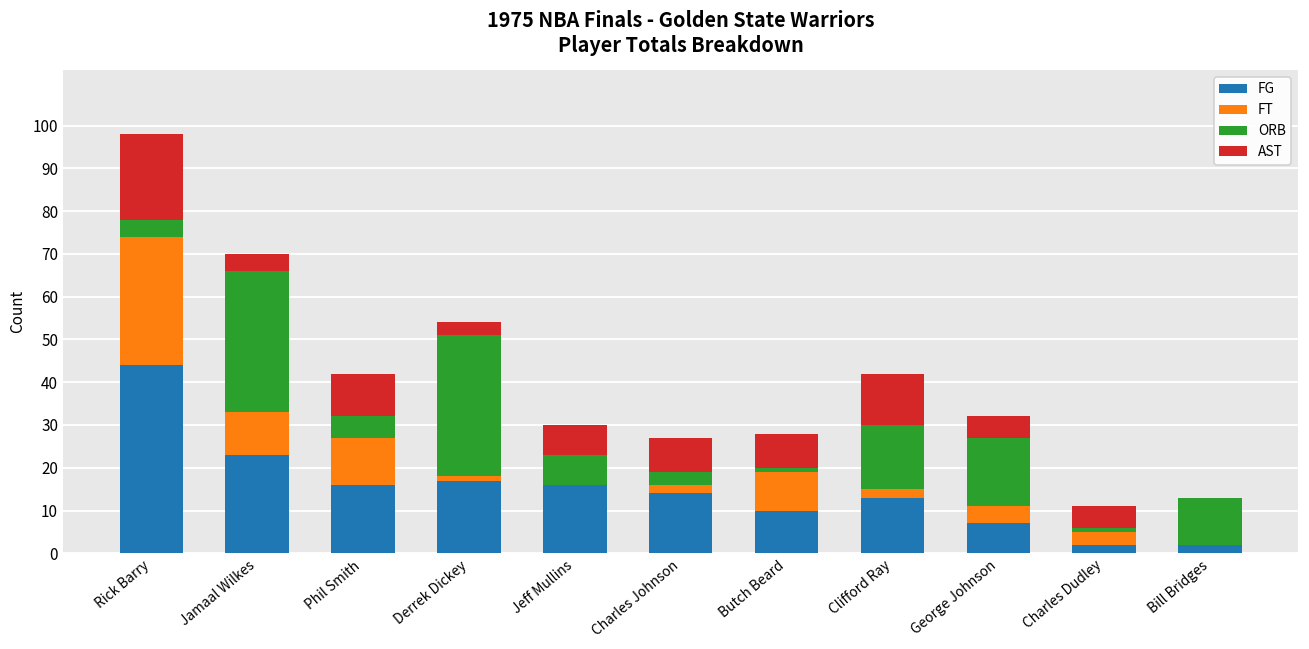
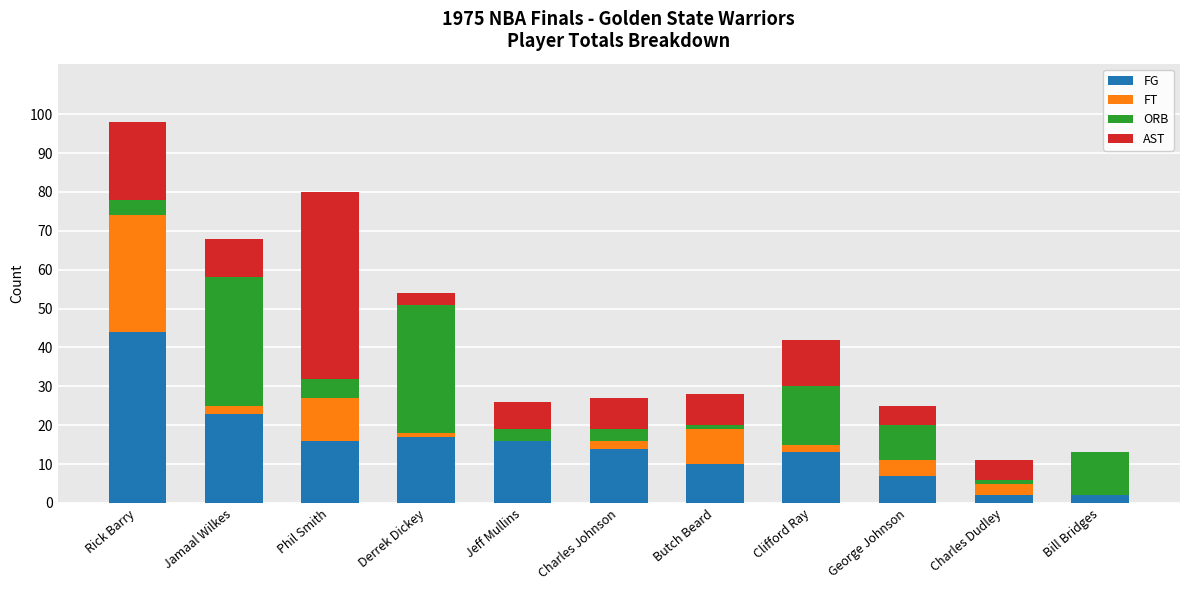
  {
    "FG": {
      "Rick Barry": 44,
      "Jamaal Wilkes": 23,
      "Phil Smith": 16,
      "Derrek Dickey": 17,
      "Jeff Mullins": 16,
      "Charles Johnson": 14,
      "Butch Beard": 10,
      "Clifford Ray": 13,
      "George Johnson": 7,
      "Charles Dudley": 2,
      "Bill Bridges": 2
    },
    "FT": {
      "Rick Barry": 30,
-     "Jamaal Wilkes": 10,
+     "Jamaal Wilkes": 2,
      "Phil Smith": 11,
      "Derrek Dickey": 1,
      "Jeff Mullins": 0,
      "Charles Johnson": 2,
      "Butch Beard": 9,
      "Clifford Ray": 2,
      "George Johnson": 4,
      "Charles Dudley": 3,
      "Bill Bridges": 0
    },
    "ORB": {
      "Rick Barry": 4,
      "Jamaal Wilkes": 33,
      "Phil Smith": 5,
      "Derrek Dickey": 33,
-     "Jeff Mullins": 7,
+     "Jeff Mullins": 3,
      "Charles Johnson": 3,
      "Butch Beard": 1,
      "Clifford Ray": 15,
-     "George Johnson": 16,
+     "George Johnson": 9,
      "Charles Dudley": 1,
      "Bill Bridges": 11
    },
    "AST": {
      "Rick Barry": 20,
-     "Jamaal Wilkes": 4,
-     "Phil Smith": 10,
+     "Jamaal Wilkes": 10,
+     "Phil Smith": 48,
      "Derrek Dickey": 3,
      "Jeff Mullins": 7,
      "Charles Johnson": 8,
      "Butch Beard": 8,
      "Clifford Ray": 12,
      "George Johnson": 5,
      "Charles Dudley": 5,
      "Bill Bridges": 0
    }
  }
